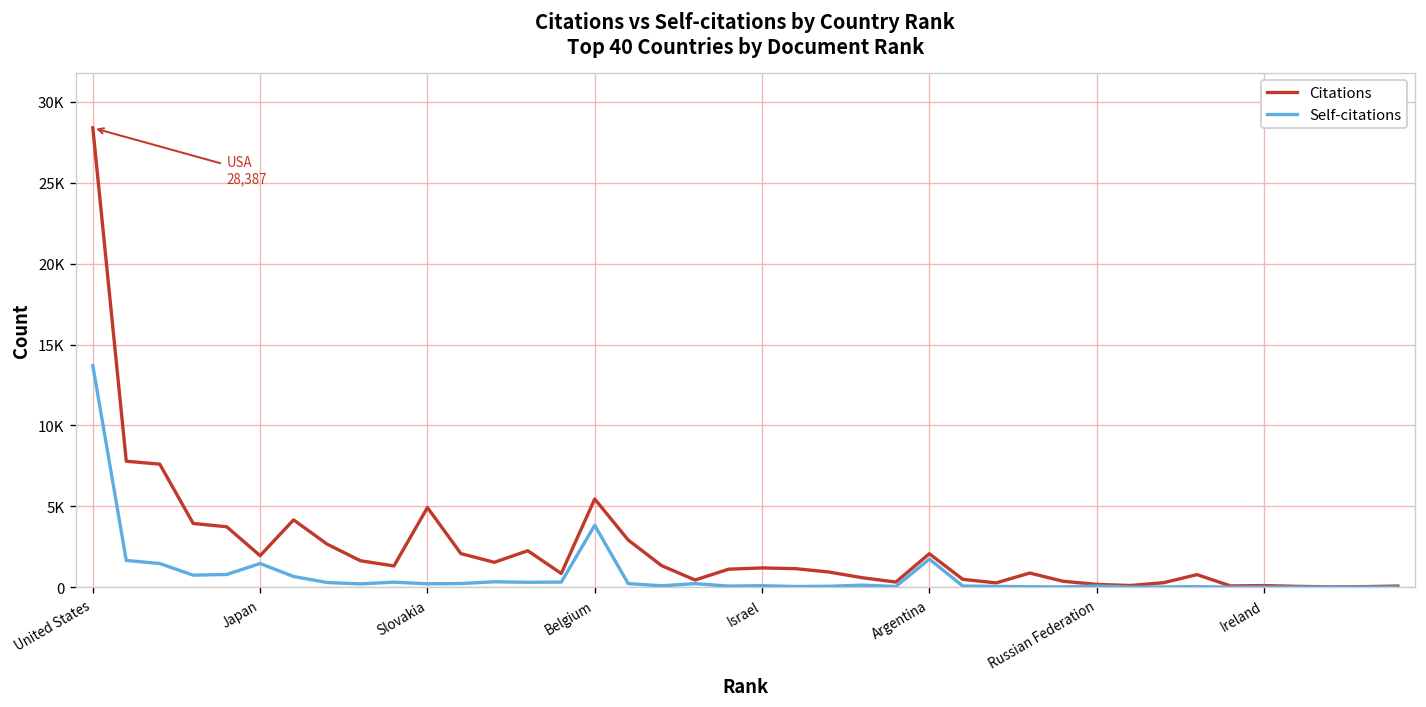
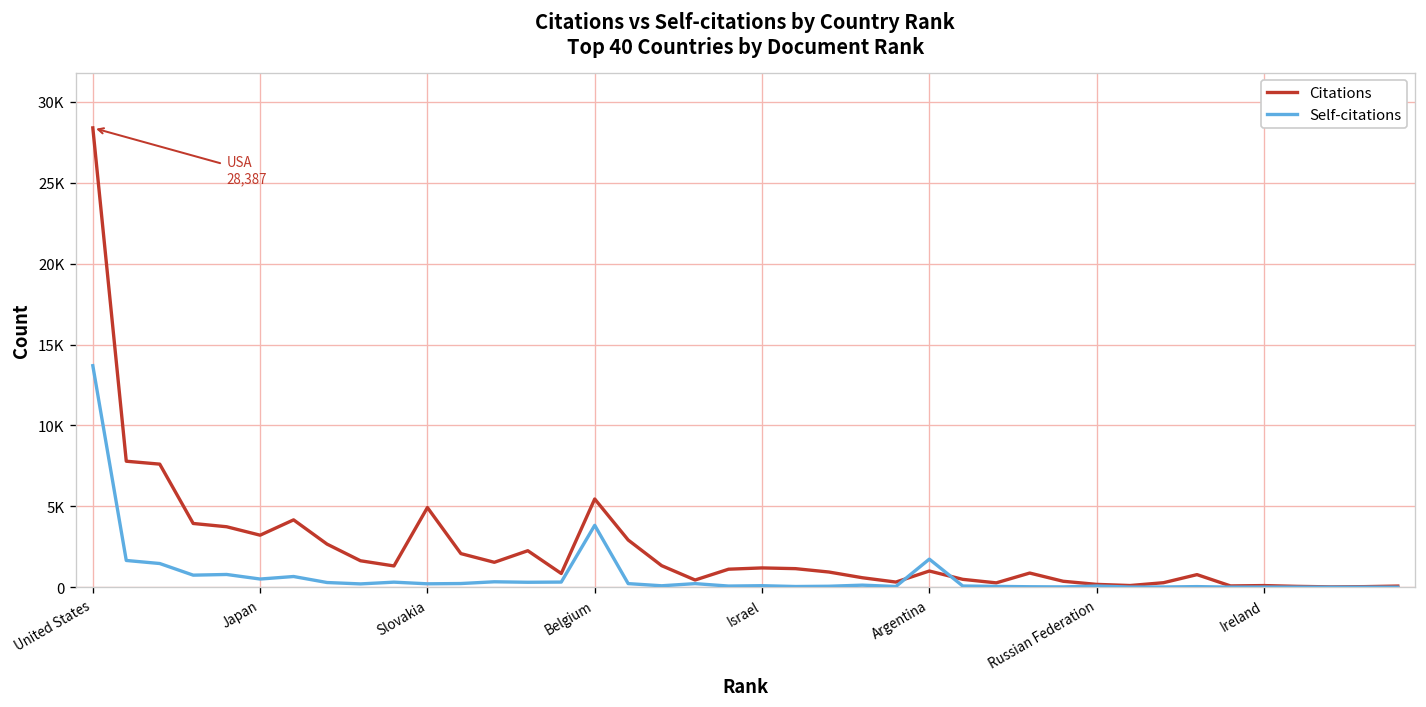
  {
    "Citations": {
-     "Japan": 2000,
+     "Japan": 3200,
      "Slovakia": 4900,
      "Belgium": 5500,
      "Israel": 1200,
-     "Argentina": 2100
+     "Argentina": 1000
    },
    "Self-citations": {
      "United States": 13700,
-     "Japan": 1500,
+     "Japan": 500,
      "Slovakia": 200,
      "Belgium": 3800,
      "Israel": 100,
      "Argentina": 1700
    }
  }
